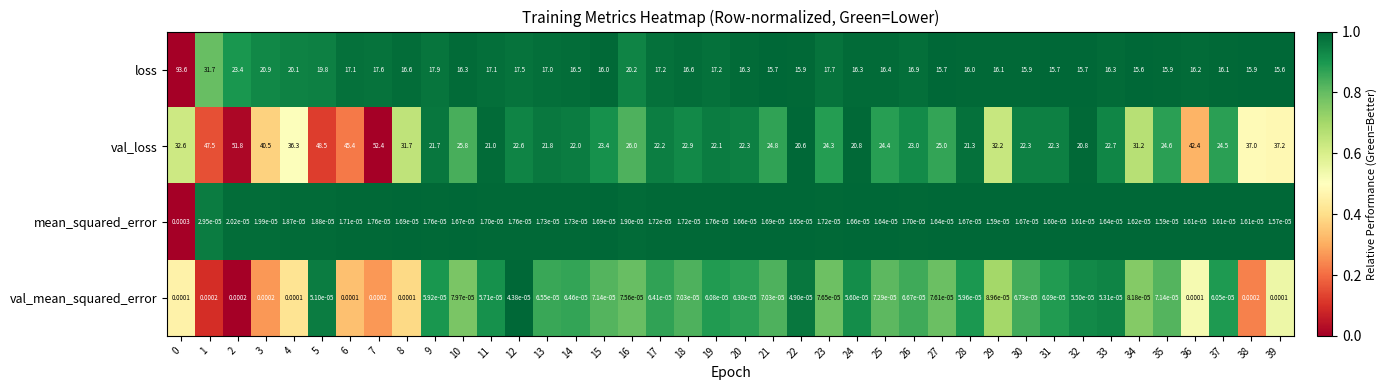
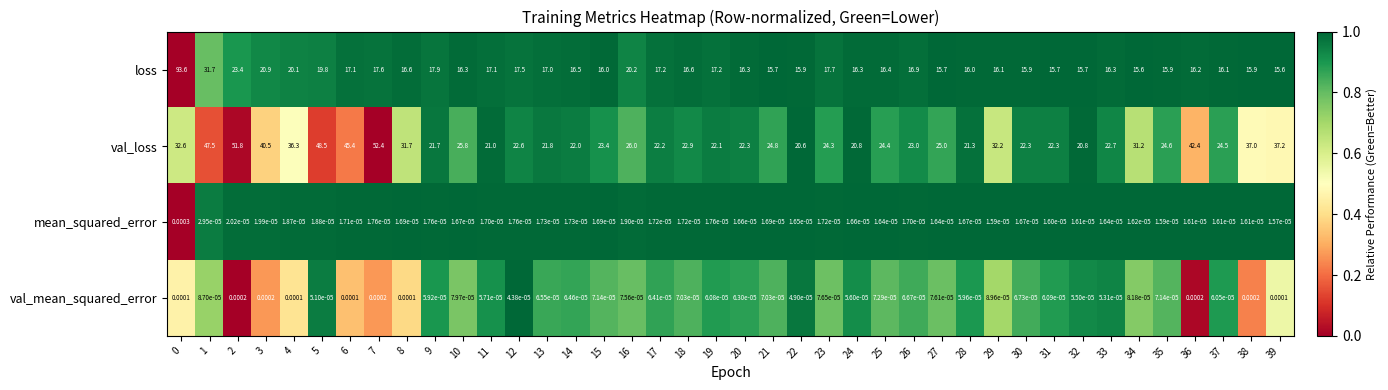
  {
    "loss": {
      "0": "93.6",
      "1": "31.7",
      "2": "23.4",
      "3": "20.9",
      "4": "20.1",
      "5": "19.8",
      "6": "17.1",
      "7": "17.6",
      "8": "16.6",
      "9": "17.9",
      "10": "16.3",
      "11": "17.1",
      "12": "17.5",
      "13": "17.0",
      "14": "16.5",
      "15": "16.0",
      "16": "20.2",
      "17": "17.2",
      "18": "16.6",
      "19": "17.2",
      "20": "16.3",
      "21": "15.7",
      "22": "15.9",
      "23": "17.7",
      "24": "16.3",
      "25": "16.4",
      "26": "16.9",
      "27": "15.7",
      "28": "16.0",
      "29": "16.1",
      "30": "15.9",
      "31": "15.7",
      "32": "15.7",
      "33": "16.3",
      "34": "15.6",
      "35": "15.9",
      "36": "16.2",
      "37": "16.1",
      "38": "15.9",
      "39": "15.6"
    },
    "val_loss": {
      "0": "32.6",
      "1": "47.5",
      "2": "51.8",
      "3": "40.5",
      "4": "36.3",
      "5": "48.5",
      "6": "45.4",
      "7": "52.4",
      "8": "31.7",
      "9": "21.7",
      "10": "25.8",
      "11": "21.0",
      "12": "22.6",
      "13": "21.8",
      "14": "22.0",
      "15": "23.4",
      "16": "26.0",
      "17": "22.2",
      "18": "22.9",
      "19": "22.1",
      "20": "22.3",
      "21": "24.8",
      "22": "20.6",
      "23": "24.3",
      "24": "20.8",
      "25": "24.4",
      "26": "23.0",
      "27": "25.0",
      "28": "21.3",
      "29": "32.2",
      "30": "22.3",
      "31": "22.3",
      "32": "20.8",
      "33": "22.7",
      "34": "31.2",
      "35": "24.6",
      "36": "42.4",
      "37": "24.5",
      "38": "37.0",
      "39": "37.2"
    },
    "mean_squared_error": {
      "0": "0.0003",
      "1": "2.95e-05",
      "2": "2.02e-05",
      "3": "1.99e-05",
      "4": "1.87e-05",
      "5": "1.88e-05",
      "6": "1.71e-05",
      "7": "1.76e-05",
      "8": "1.69e-05",
      "9": "1.76e-05",
      "10": "1.67e-05",
      "11": "1.70e-05",
      "12": "1.76e-05",
      "13": "1.73e-05",
      "14": "1.73e-05",
      "15": "1.69e-05",
      "16": "1.90e-05",
      "17": "1.72e-05",
      "18": "1.72e-05",
      "19": "1.76e-05",
      "20": "1.66e-05",
      "21": "1.69e-05",
      "22": "1.65e-05",
      "23": "1.72e-05",
      "24": "1.66e-05",
      "25": "1.64e-05",
      "26": "1.70e-05",
      "27": "1.64e-05",
      "28": "1.67e-05",
      "29": "1.59e-05",
      "30": "1.67e-05",
      "31": "1.60e-05",
      "32": "1.61e-05",
      "33": "1.64e-05",
      "34": "1.62e-05",
      "35": "1.59e-05",
      "36": "1.61e-05",
      "37": "1.61e-05",
      "38": "1.61e-05",
      "39": "1.57e-05"
    },
    "val_mean_squared_error": {
      "0": "0.0001",
-     "1": "0.0002",
+     "1": "8.70e-05",
      "2": "0.0002",
      "3": "0.0002",
      "4": "0.0001",
      "5": "5.10e-05",
      "6": "0.0001",
      "7": "0.0002",
      "8": "0.0001",
      "9": "5.92e-05",
      "10": "7.97e-05",
      "11": "5.71e-05",
      "12": "4.38e-05",
      "13": "6.55e-05",
      "14": "6.46e-05",
      "15": "7.14e-05",
      "16": "7.56e-05",
      "17": "6.41e-05",
      "18": "7.03e-05",
      "19": "6.08e-05",
      "20": "6.30e-05",
      "21": "7.03e-05",
      "22": "4.90e-05",
      "23": "7.65e-05",
      "24": "5.60e-05",
      "25": "7.29e-05",
      "26": "6.67e-05",
      "27": "7.61e-05",
      "28": "5.96e-05",
      "29": "8.96e-05",
      "30": "6.73e-05",
      "31": "6.09e-05",
      "32": "5.50e-05",
      "33": "5.31e-05",
      "34": "8.18e-05",
      "35": "7.14e-05",
-     "36": "0.0001",
+     "36": "0.0002",
      "37": "6.05e-05",
      "38": "0.0002",
      "39": "0.0001"
    }
  }
